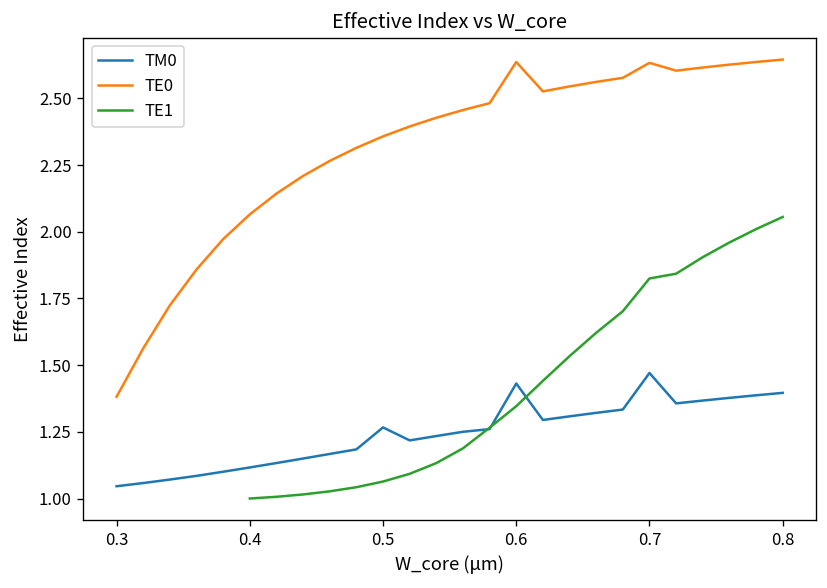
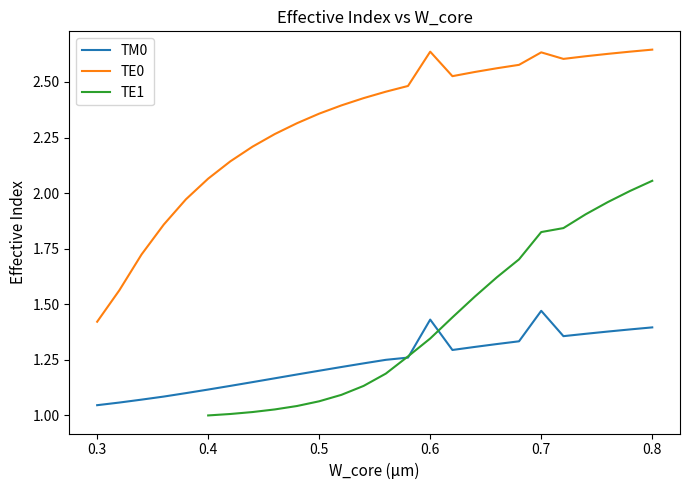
  {
    "TM0": {
      "0.3": 1.05,
      "0.4": 1.12,
-     "0.5": 1.27,
+     "0.5": 1.20,
      "0.6": 1.43,
      "0.7": 1.47,
      "0.8": 1.40
    },
    "TE0": {
-     "0.3": 1.38,
+     "0.3": 1.42,
      "0.4": 2.07,
      "0.5": 2.36,
      "0.6": 2.64,
      "0.7": 2.63,
      "0.8": 2.65
    },
    "TE1": {
      "0.4": 1.00,
      "0.5": 1.06,
      "0.6": 1.35,
      "0.7": 1.82,
      "0.8": 2.06
    }
  }
